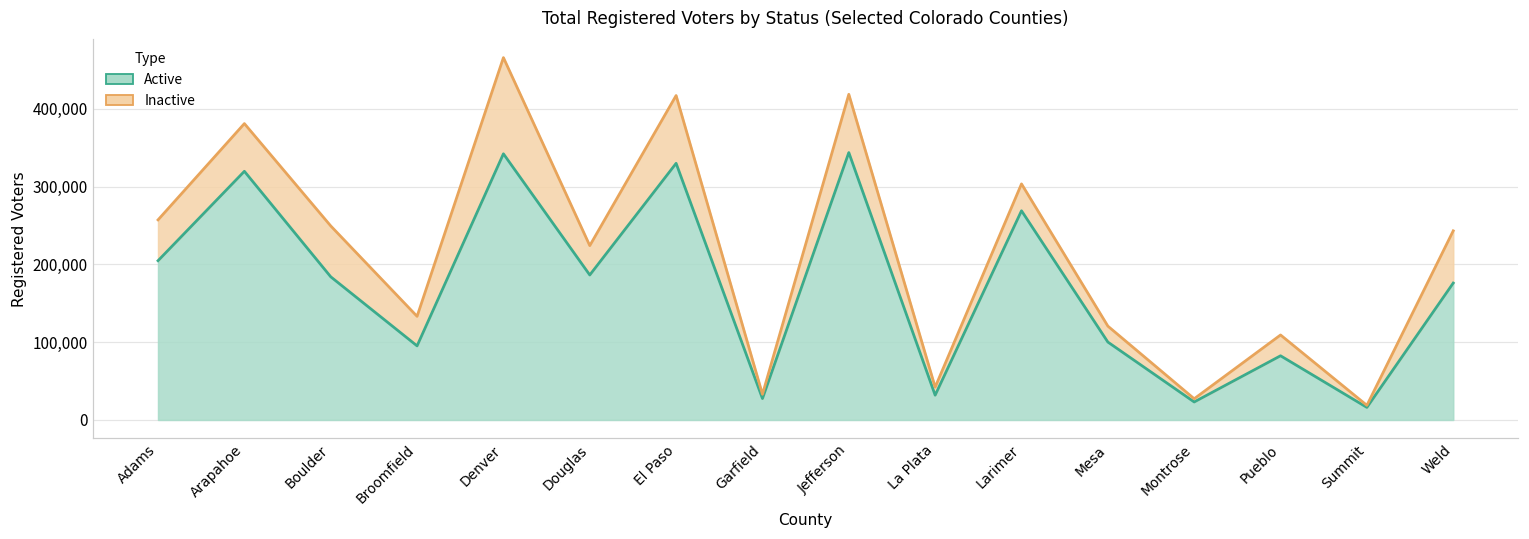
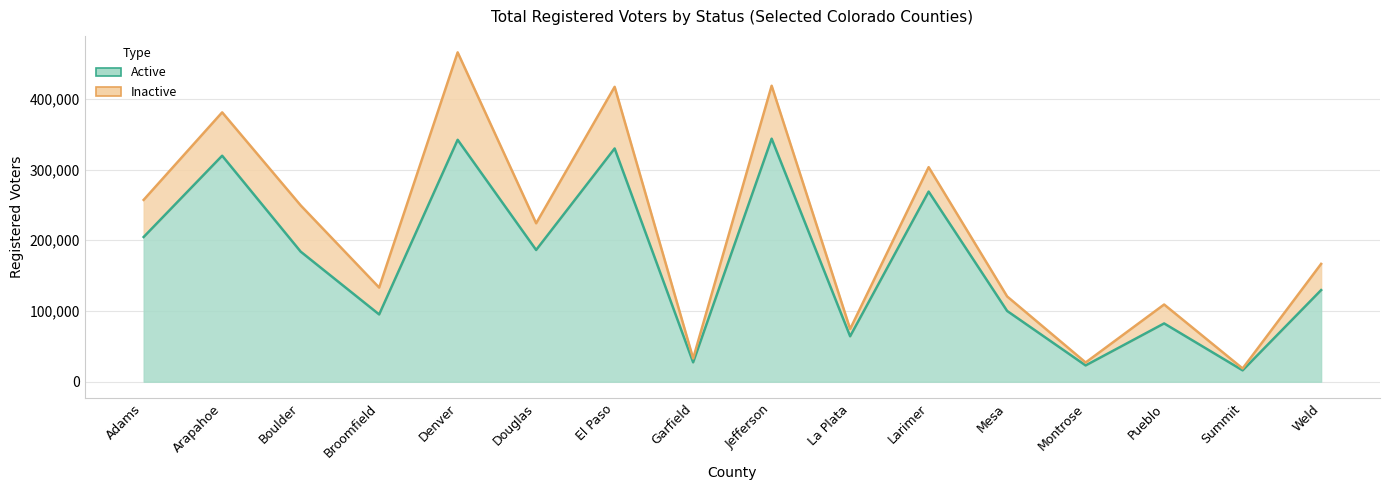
  {
    "Active": {
      "Adams": "200,000",
      "Arapahoe": "320,000",
      "Boulder": "180,000",
      "Broomfield": "100,000",
      "Denver": "340,000",
      "Douglas": "190,000",
      "El Paso": "330,000",
      "Garfield": "30,000",
      "Jefferson": "340,000",
-     "La Plata": "30,000",
+     "La Plata": "60,000",
      "Larimer": "270,000",
      "Mesa": "100,000",
      "Montrose": "20,000",
      "Pueblo": "80,000",
-     "Weld": "180,000"
+     "Weld": "130,000"
    },
    "Inactive": {
      "Adams": "50,000",
      "Arapahoe": "60,000",
      "Boulder": "70,000",
      "Broomfield": "40,000",
      "Denver": "120,000",
      "Douglas": "40,000",
      "El Paso": "90,000",
      "Garfield": "10,000",
      "Jefferson": "70,000",
      "La Plata": "10,000",
      "Larimer": "30,000",
      "Mesa": "20,000",
      "Montrose": "0",
      "Pueblo": "30,000",
-     "Weld": "70,000"
+     "Weld": "40,000"
    }
  }
